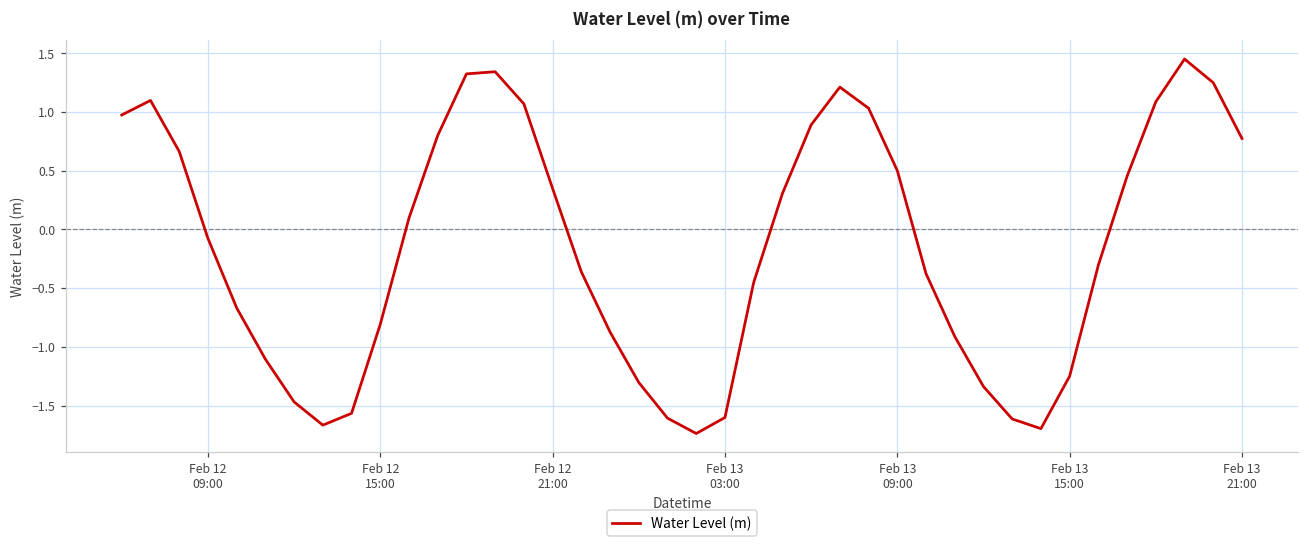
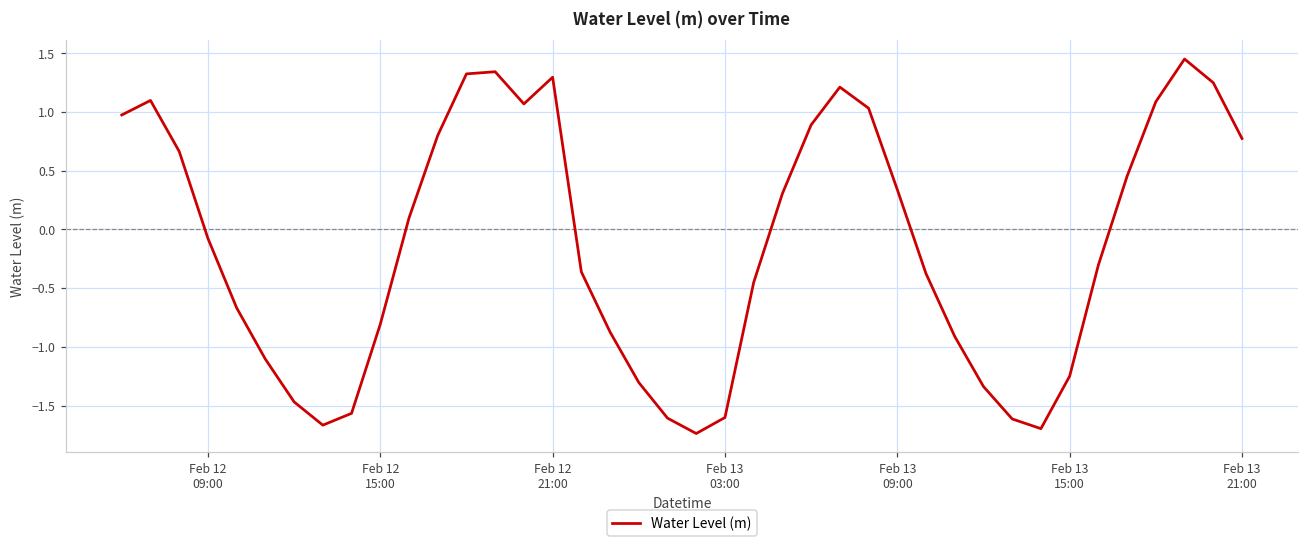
  {
    "Feb 12 09:00": -0.08,
    "Feb 12 15:00": -0.81,
-   "Feb 12 21:00": 0.35,
+   "Feb 12 21:00": 1.30,
    "Feb 13 03:00": -1.60,
-   "Feb 13 09:00": 0.50,
+   "Feb 13 09:00": 0.34,
    "Feb 13 15:00": -1.25,
    "Feb 13 21:00": 0.77
  }
